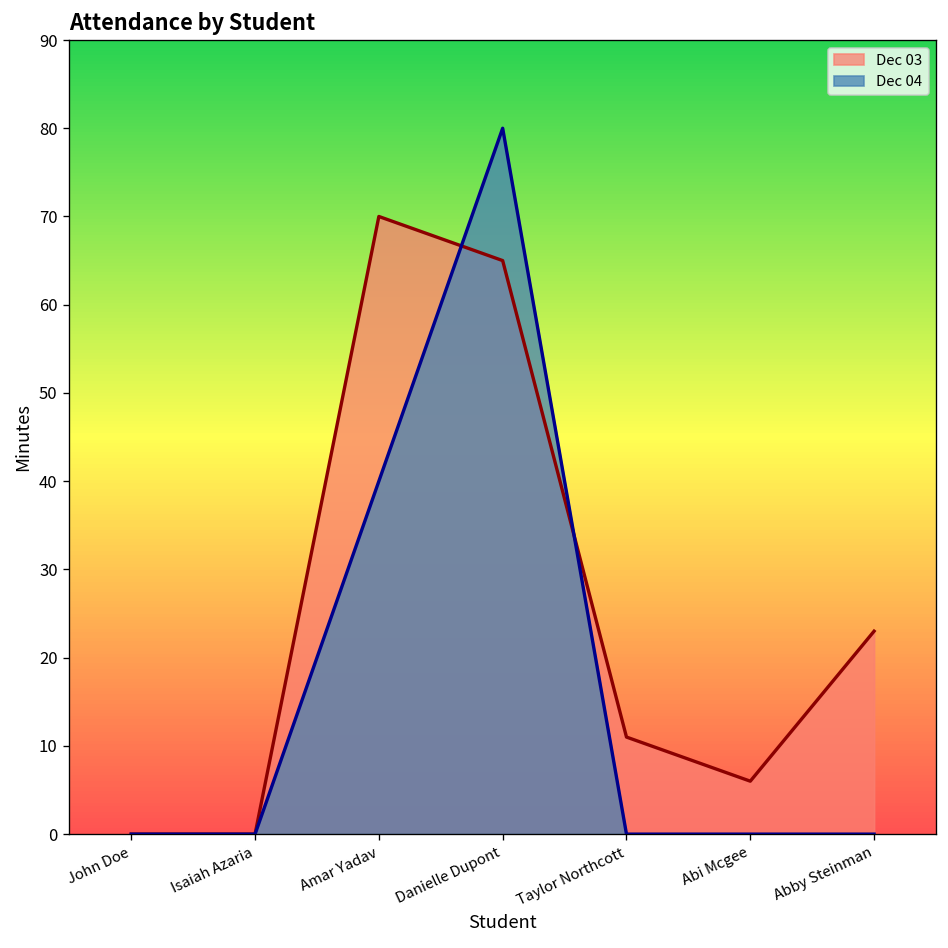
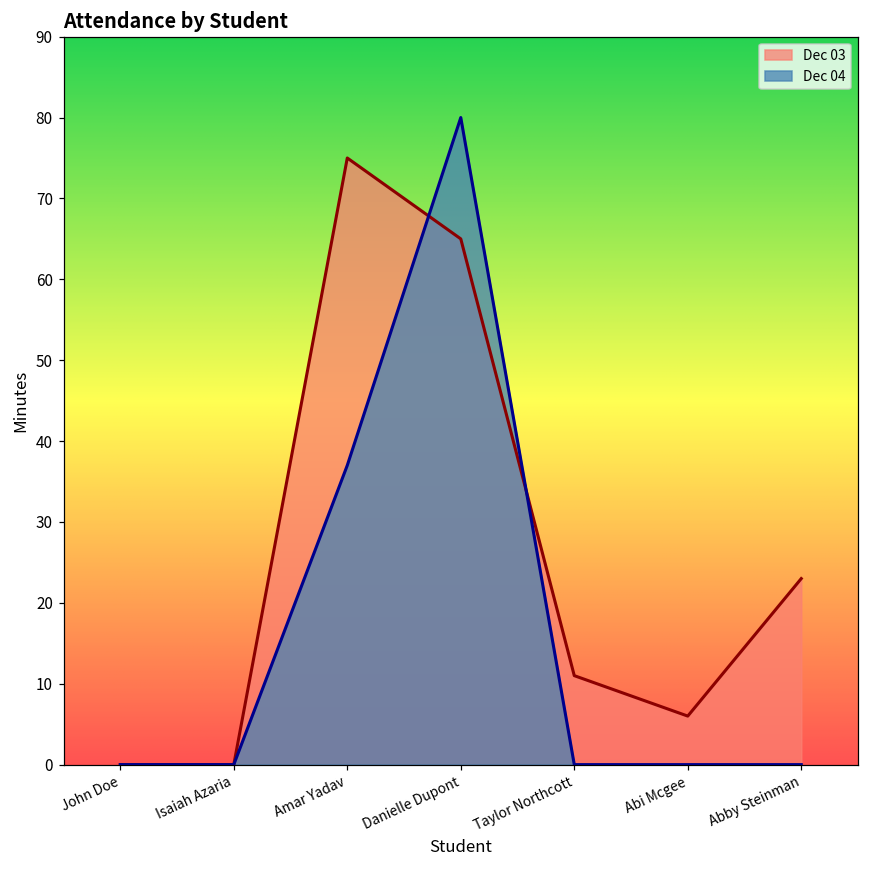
  {
    "Dec 03": {
-     "Amar Yadav": 70,
+     "Amar Yadav": 75,
      "Danielle Dupont": 65,
      "Taylor Northcott": 11,
      "Abi Mcgee": 6,
      "Abby Steinman": 23
    },
    "Dec 04": {
-     "Amar Yadav": 40,
+     "Amar Yadav": 37,
      "Danielle Dupont": 80,
      "Taylor Northcott": 0,
      "Abi Mcgee": 0,
      "Abby Steinman": 0
    }
  }
